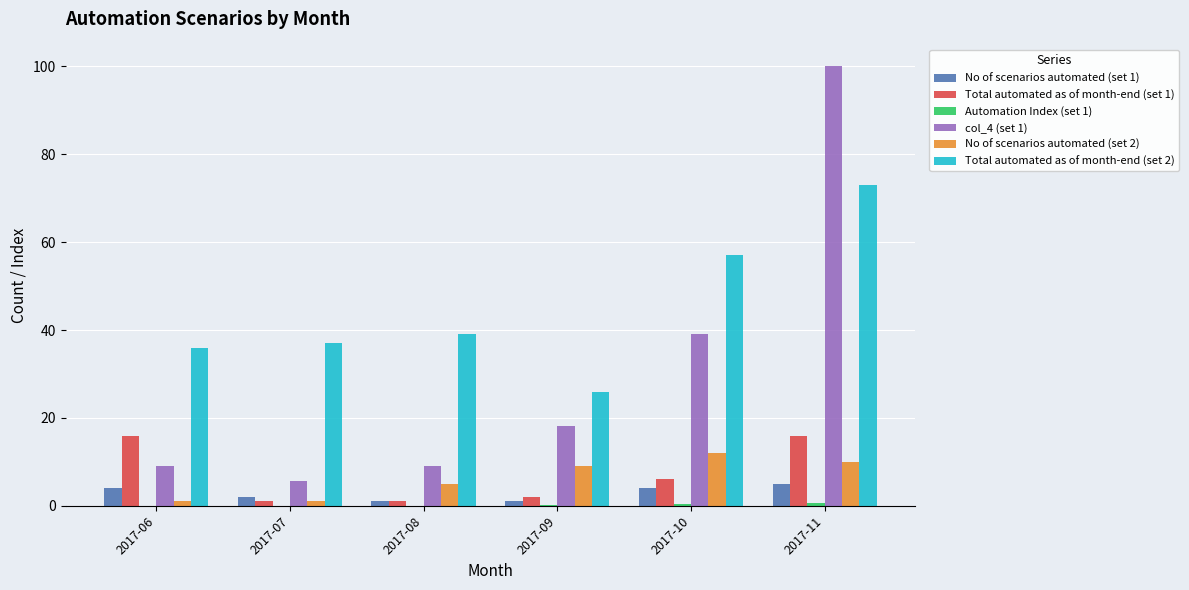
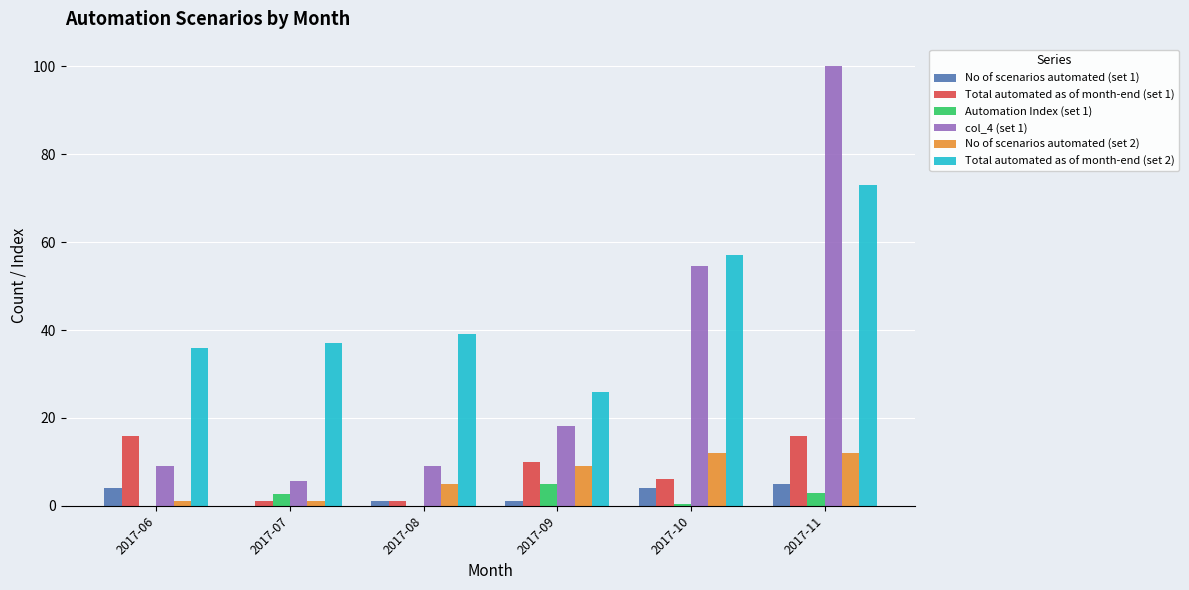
  {
    "No of scenarios automated (set 1)": {
      "2017-06": 4,
-     "2017-07": 2,
+     "2017-07": 0,
      "2017-08": 1,
      "2017-09": 1,
      "2017-10": 4,
      "2017-11": 5
    },
    "Total automated as of month-end (set 1)": {
      "2017-06": 16,
      "2017-07": 1,
      "2017-08": 1,
-     "2017-09": 2,
+     "2017-09": 10,
      "2017-10": 6,
      "2017-11": 16
    },
    "Automation Index (set 1)": {
-     "2017-07": 0,
-     "2017-09": 0,
-     "2017-11": 1
+     "2017-07": 3,
+     "2017-09": 5,
+     "2017-11": 3
    },
    "col_4 (set 1)": {
      "2017-06": 9,
      "2017-07": 6,
      "2017-08": 9,
      "2017-09": 18,
-     "2017-10": 39,
+     "2017-10": 55,
      "2017-11": 100
    },
    "No of scenarios automated (set 2)": {
      "2017-06": 1,
      "2017-07": 1,
      "2017-08": 5,
      "2017-09": 9,
      "2017-10": 12,
-     "2017-11": 10
+     "2017-11": 12
    },
    "Total automated as of month-end (set 2)": {
      "2017-06": 36,
      "2017-07": 37,
      "2017-08": 39,
      "2017-09": 26,
      "2017-10": 57,
      "2017-11": 73
    }
  }
